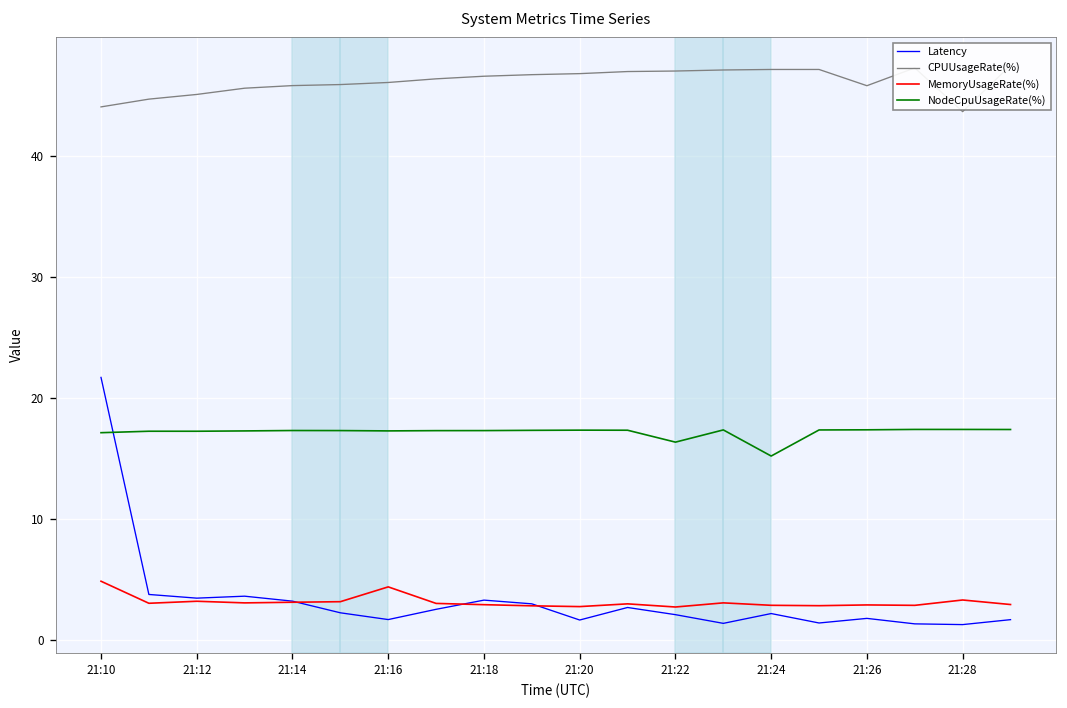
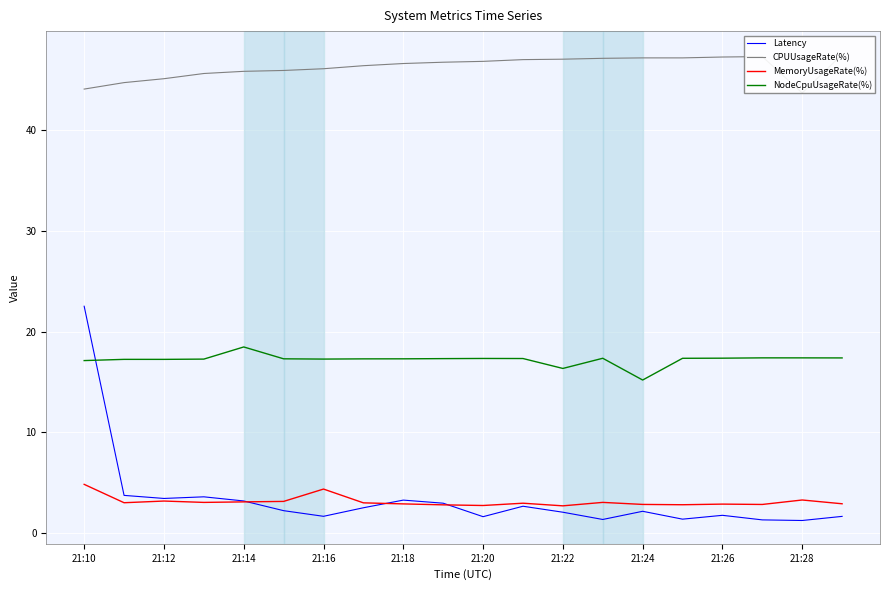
  {
    "Latency": {
-     "21:10": 21.7,
+     "21:10": 22.5,
      "21:16": 1.7,
      "21:18": 3.3,
      "21:20": 1.7,
      "21:22": 2.1,
      "21:24": 2.2,
      "21:26": 1.8,
      "21:28": 1.3
    },
    "CPUUsageRate(%)": {
      "21:10": 44.0,
      "21:12": 45.0,
      "21:14": 45.8,
      "21:16": 46.0,
      "21:18": 46.5,
      "21:20": 46.8,
      "21:22": 47.0,
      "21:24": 47.1,
-     "21:26": 45.8
+     "21:26": 47.2
    },
    "MemoryUsageRate(%)": {
      "21:10": 4.9,
      "21:16": 4.4,
      "21:18": 2.9,
      "21:20": 2.8,
      "21:22": 2.7,
      "21:24": 2.9,
      "21:26": 2.9,
      "21:28": 3.3
    },
    "NodeCpuUsageRate(%)": {
      "21:10": 17.1,
      "21:12": 17.2,
-     "21:14": 17.3,
+     "21:14": 18.5,
      "21:16": 17.3,
      "21:18": 17.3,
      "21:20": 17.3,
      "21:22": 16.3,
      "21:24": 15.2,
      "21:26": 17.4,
      "21:28": 17.4
    }
  }
